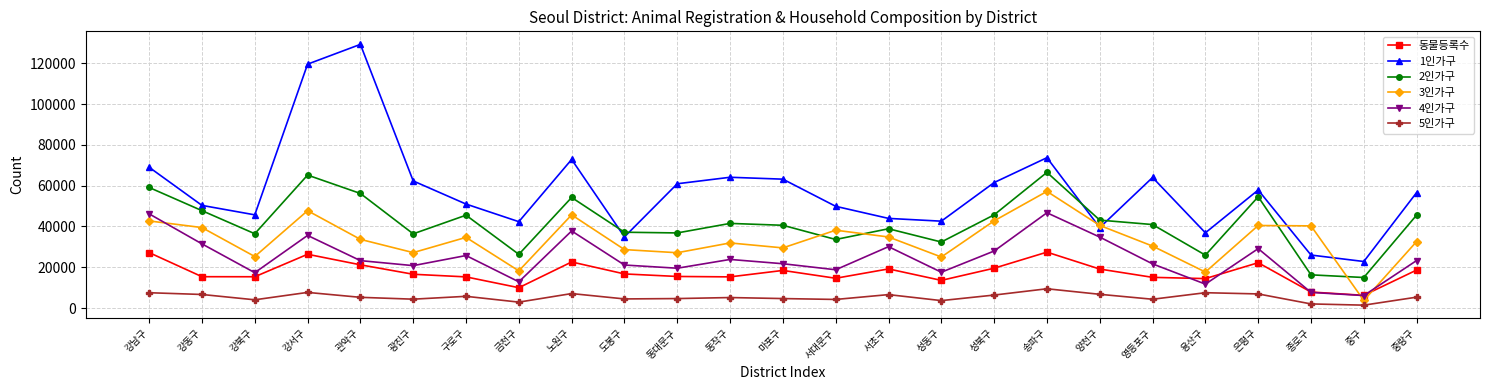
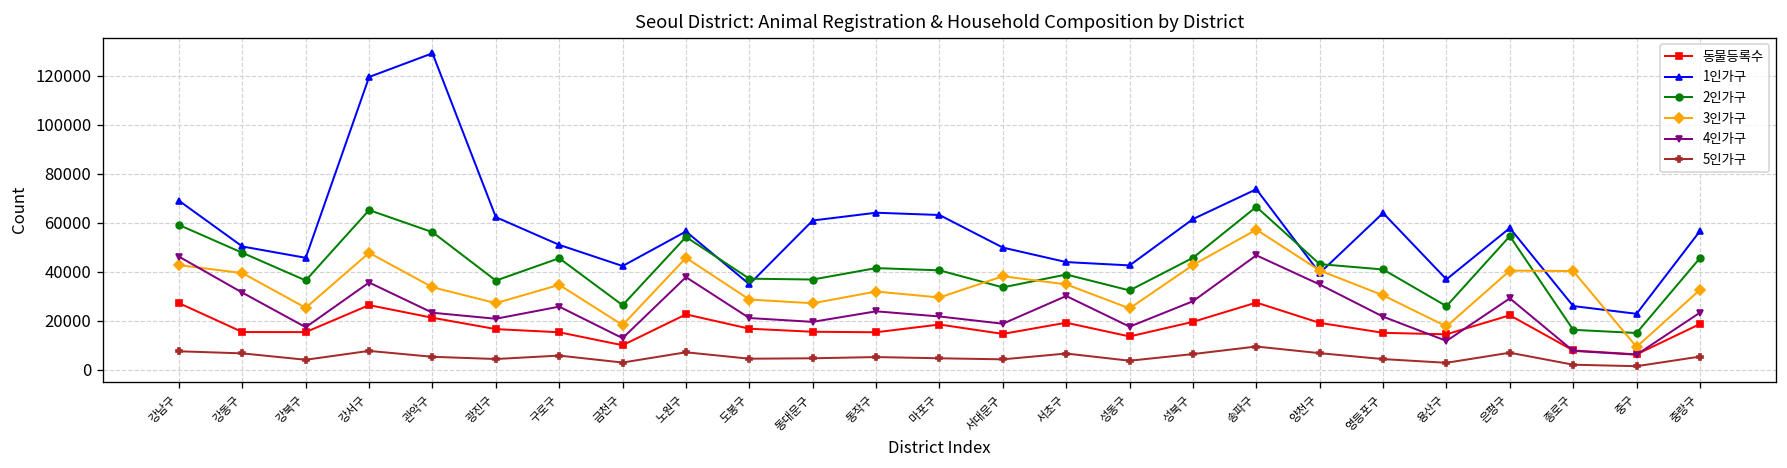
  {
    "동물등록수": {
      "강남구": 27000,
      "강동구": 15000,
      "강북구": 15000,
      "강서구": 26000,
      "관악구": 21000,
      "광진구": 17000,
      "구로구": 15000,
      "금천구": 10000,
      "노원구": 23000,
      "도봉구": 17000,
      "동대문구": 15000,
      "동작구": 15000,
      "마포구": 18000,
      "서대문구": 15000,
      "서초구": 19000,
      "성동구": 14000,
      "성북구": 20000,
      "송파구": 27000,
      "양천구": 19000,
      "영등포구": 15000,
      "용산구": 14000,
      "은평구": 22000,
      "중랑구": 19000
    },
    "1인가구": {
      "강남구": 69000,
      "강동구": 50000,
      "강북구": 46000,
      "강서구": 120000,
      "관악구": 129000,
      "광진구": 62000,
      "구로구": 51000,
      "금천구": 42000,
-     "노원구": 73000,
+     "노원구": 56000,
      "도봉구": 35000,
      "동대문구": 61000,
      "동작구": 64000,
      "마포구": 63000,
      "서대문구": 50000,
      "서초구": 44000,
      "성동구": 43000,
      "성북구": 62000,
      "송파구": 74000,
      "영등포구": 64000,
      "용산구": 37000,
      "은평구": 58000,
      "종로구": 26000,
      "중구": 23000,
      "중랑구": 57000
    },
    "2인가구": {
      "강남구": 59000,
      "강동구": 48000,
      "강북구": 36000,
      "강서구": 65000,
      "관악구": 56000,
      "광진구": 36000,
      "구로구": 46000,
      "금천구": 26000,
      "노원구": 54000,
      "도봉구": 37000,
      "동대문구": 37000,
      "동작구": 41000,
      "마포구": 41000,
      "서대문구": 34000,
      "서초구": 39000,
      "성동구": 32000,
      "성북구": 46000,
      "송파구": 67000,
      "양천구": 43000,
      "영등포구": 41000,
      "용산구": 26000,
      "은평구": 55000,
      "종로구": 16000,
      "중구": 15000,
      "중랑구": 46000
    },
    "3인가구": {
      "강남구": 43000,
      "강동구": 39000,
      "강북구": 25000,
      "강서구": 48000,
      "관악구": 34000,
      "광진구": 27000,
      "구로구": 35000,
      "금천구": 18000,
      "노원구": 46000,
      "도봉구": 29000,
      "동대문구": 27000,
      "동작구": 32000,
      "마포구": 29000,
      "서대문구": 38000,
      "서초구": 35000,
      "성동구": 25000,
      "성북구": 43000,
      "송파구": 57000,
      "영등포구": 30000,
      "용산구": 18000,
      "은평구": 40000,
      "종로구": 40000,
-     "중구": 4000,
+     "중구": 9000,
      "중랑구": 33000
    },
    "4인가구": {
      "강남구": 46000,
      "강동구": 31000,
      "강북구": 17000,
      "강서구": 36000,
      "관악구": 23000,
      "광진구": 21000,
      "구로구": 26000,
      "금천구": 13000,
      "노원구": 38000,
      "도봉구": 21000,
      "동대문구": 20000,
      "동작구": 24000,
      "마포구": 22000,
      "서대문구": 19000,
      "서초구": 30000,
      "성동구": 18000,
      "성북구": 28000,
      "송파구": 47000,
      "양천구": 35000,
      "영등포구": 22000,
      "용산구": 12000,
      "은평구": 29000,
      "중랑구": 23000
    },
    "5인가구": {
      "강남구": 8000,
      "강동구": 7000,
      "강북구": 4000,
      "강서구": 8000,
      "관악구": 5000,
      "광진구": 4000,
      "구로구": 6000,
      "금천구": 3000,
      "노원구": 7000,
      "도봉구": 4000,
      "동대문구": 5000,
      "동작구": 5000,
      "마포구": 5000,
      "서대문구": 4000,
      "서초구": 7000,
      "성동구": 4000,
      "성북구": 6000,
      "송파구": 9000,
      "양천구": 7000,
      "영등포구": 4000,
-     "용산구": 8000,
+     "용산구": 3000,
      "은평구": 7000,
      "종로구": 2000,
      "중구": 1000,
      "중랑구": 5000
    }
  }
